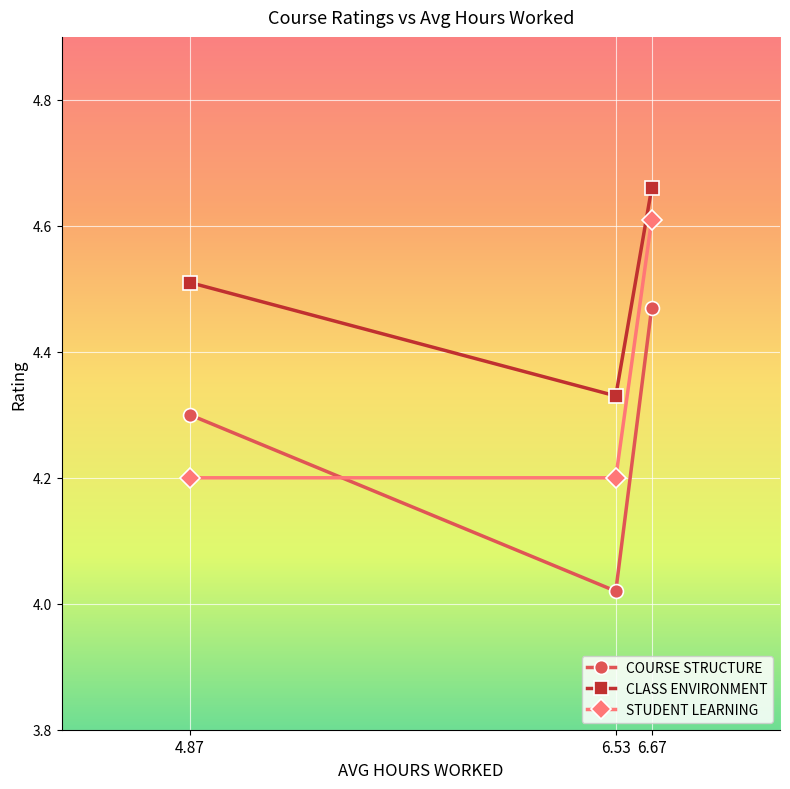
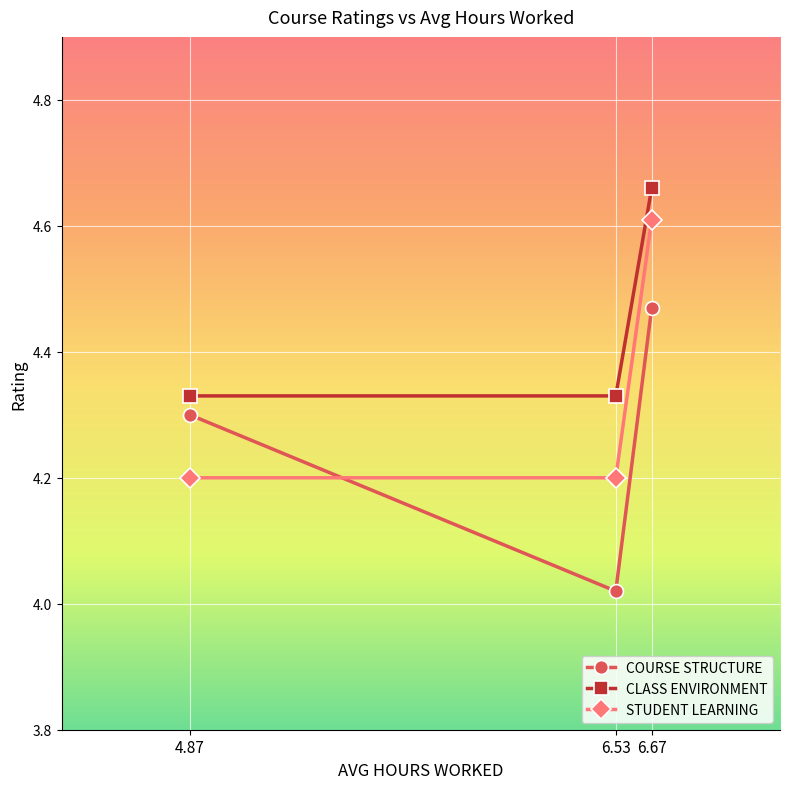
  {
    "CLASS ENVIRONMENT": {
-     "4.87": 4.51,
+     "4.87": 4.33,
      "6.53": 4.33,
      "6.67": 4.66
    }
  }
